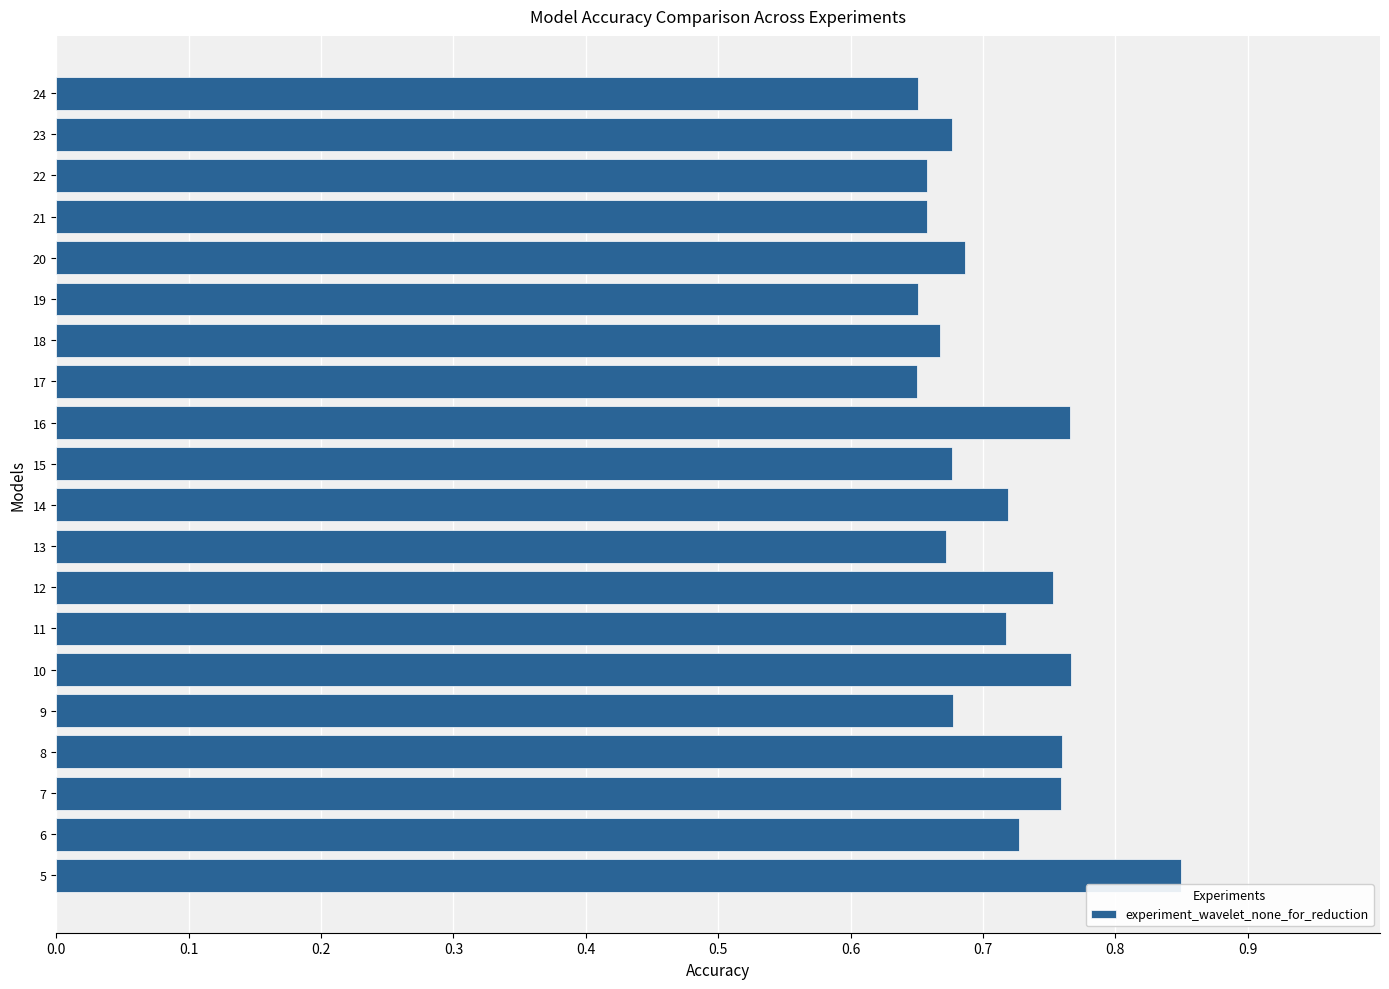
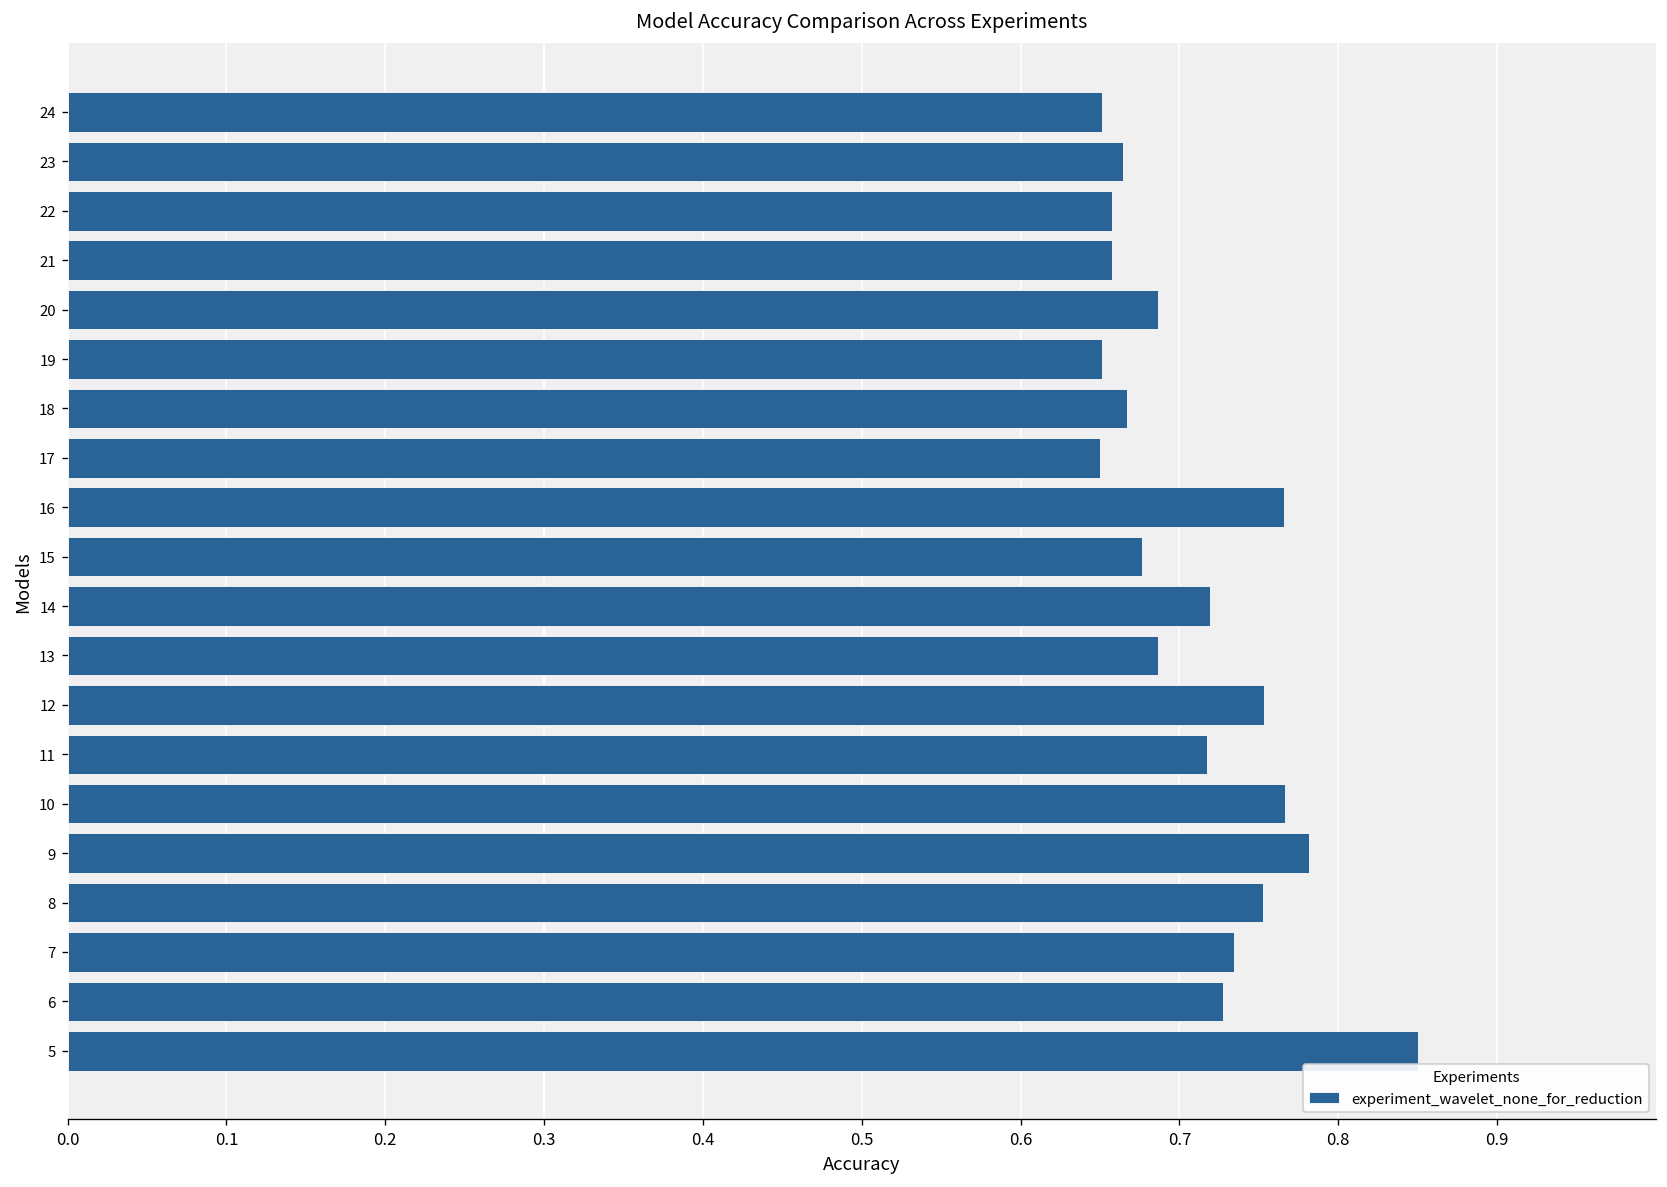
  {
    "24": 0.651,
-   "23": 0.677,
+   "23": 0.664,
    "22": 0.658,
    "21": 0.658,
    "20": 0.686,
    "19": 0.651,
    "18": 0.667,
    "17": 0.650,
    "16": 0.766,
    "15": 0.677,
    "14": 0.719,
-   "13": 0.672,
+   "13": 0.686,
    "12": 0.753,
    "11": 0.717,
    "10": 0.766,
-   "9": 0.677,
-   "8": 0.760,
-   "7": 0.759,
+   "9": 0.781,
+   "8": 0.753,
+   "7": 0.734,
    "6": 0.727,
    "5": 0.850
  }
